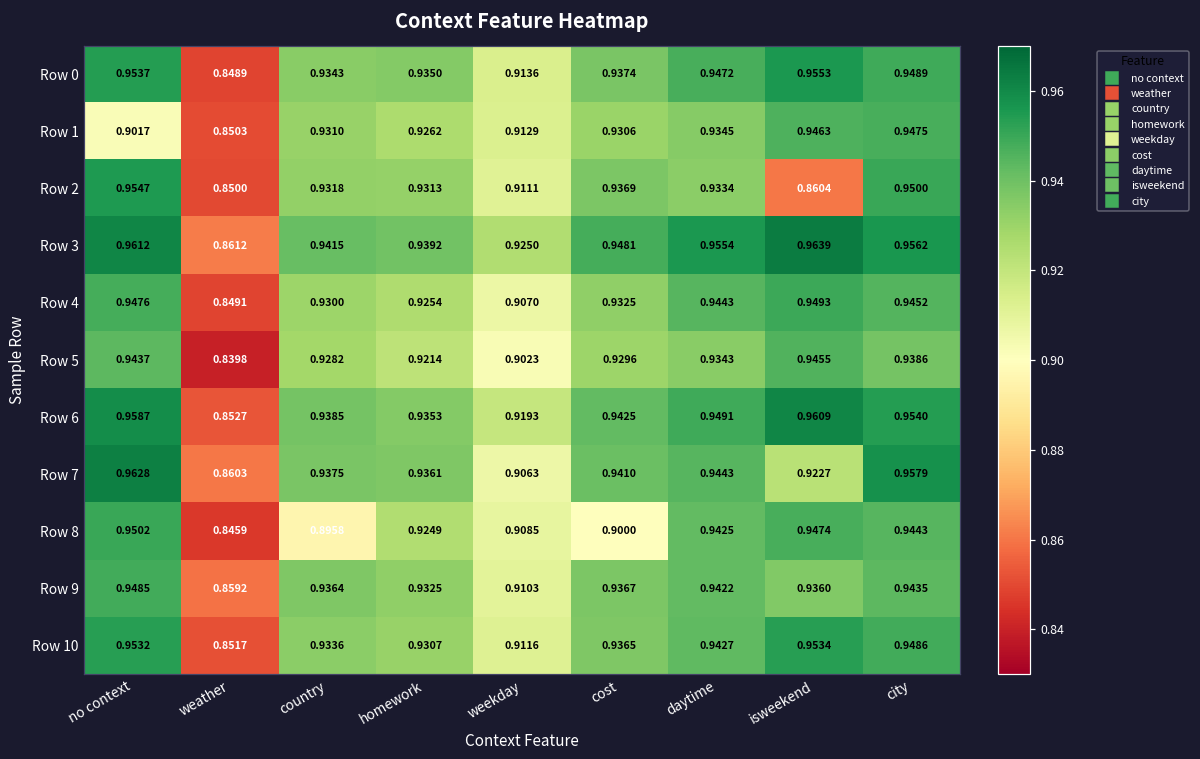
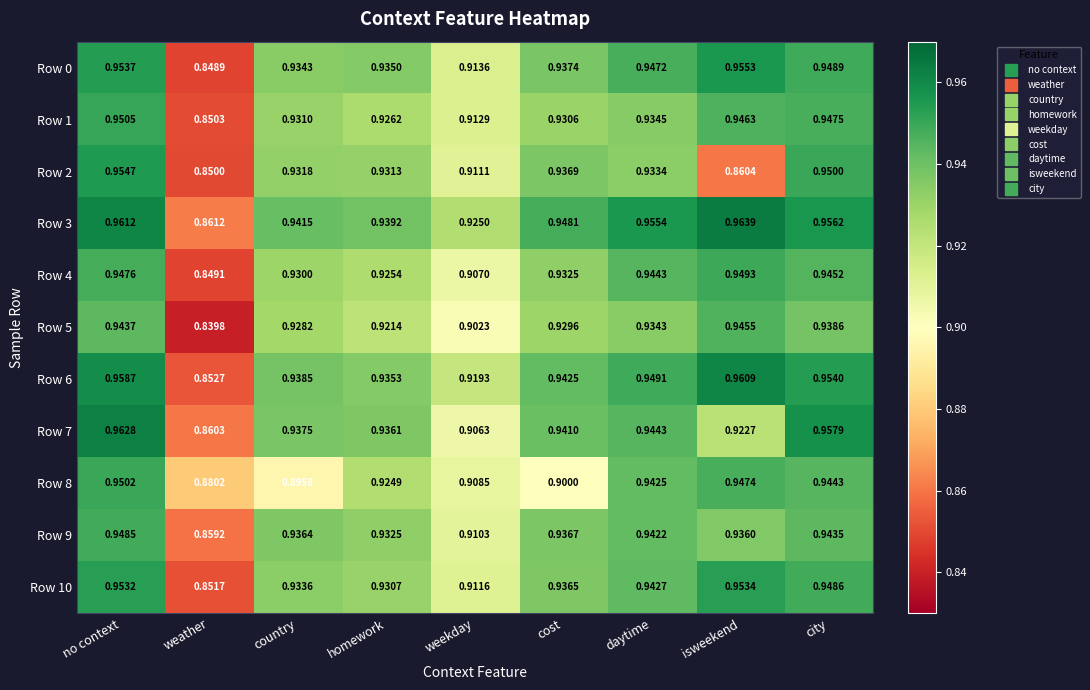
  {
    "Row 0": {
      "no context": 0.9537,
      "weather": 0.8489,
      "country": 0.9343,
      "homework": 0.9350,
      "weekday": 0.9136,
      "cost": 0.9374,
      "daytime": 0.9472,
      "isweekend": 0.9553,
      "city": 0.9489
    },
    "Row 1": {
-     "no context": 0.9017,
+     "no context": 0.9505,
      "weather": 0.8503,
      "country": 0.9310,
      "homework": 0.9262,
      "weekday": 0.9129,
      "cost": 0.9306,
      "daytime": 0.9345,
      "isweekend": 0.9463,
      "city": 0.9475
    },
    "Row 2": {
      "no context": 0.9547,
      "weather": 0.8500,
      "country": 0.9318,
      "homework": 0.9313,
      "weekday": 0.9111,
      "cost": 0.9369,
      "daytime": 0.9334,
      "isweekend": 0.8604,
      "city": 0.9500
    },
    "Row 3": {
      "no context": 0.9612,
      "weather": 0.8612,
      "country": 0.9415,
      "homework": 0.9392,
      "weekday": 0.9250,
      "cost": 0.9481,
      "daytime": 0.9554,
      "isweekend": 0.9639,
      "city": 0.9562
    },
    "Row 4": {
      "no context": 0.9476,
      "weather": 0.8491,
      "country": 0.9300,
      "homework": 0.9254,
      "weekday": 0.9070,
      "cost": 0.9325,
      "daytime": 0.9443,
      "isweekend": 0.9493,
      "city": 0.9452
    },
    "Row 5": {
      "no context": 0.9437,
      "weather": 0.8398,
      "country": 0.9282,
      "homework": 0.9214,
      "weekday": 0.9023,
      "cost": 0.9296,
      "daytime": 0.9343,
      "isweekend": 0.9455,
      "city": 0.9386
    },
    "Row 6": {
      "no context": 0.9587,
      "weather": 0.8527,
      "country": 0.9385,
      "homework": 0.9353,
      "weekday": 0.9193,
      "cost": 0.9425,
      "daytime": 0.9491,
      "isweekend": 0.9609,
      "city": 0.9540
    },
    "Row 7": {
      "no context": 0.9628,
      "weather": 0.8603,
      "country": 0.9375,
      "homework": 0.9361,
      "weekday": 0.9063,
      "cost": 0.9410,
      "daytime": 0.9443,
      "isweekend": 0.9227,
      "city": 0.9579
    },
    "Row 8": {
      "no context": 0.9502,
-     "weather": 0.8459,
+     "weather": 0.8802,
      "country": 0.8958,
      "homework": 0.9249,
      "weekday": 0.9085,
      "cost": 0.9000,
      "daytime": 0.9425,
      "isweekend": 0.9474,
      "city": 0.9443
    },
    "Row 9": {
      "no context": 0.9485,
      "weather": 0.8592,
      "country": 0.9364,
      "homework": 0.9325,
      "weekday": 0.9103,
      "cost": 0.9367,
      "daytime": 0.9422,
      "isweekend": 0.9360,
      "city": 0.9435
    },
    "Row 10": {
      "no context": 0.9532,
      "weather": 0.8517,
      "country": 0.9336,
      "homework": 0.9307,
      "weekday": 0.9116,
      "cost": 0.9365,
      "daytime": 0.9427,
      "isweekend": 0.9534,
      "city": 0.9486
    }
  }
